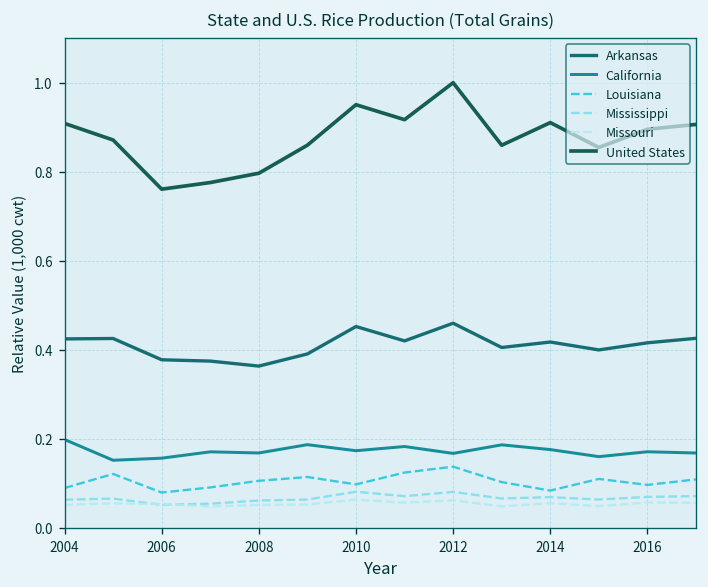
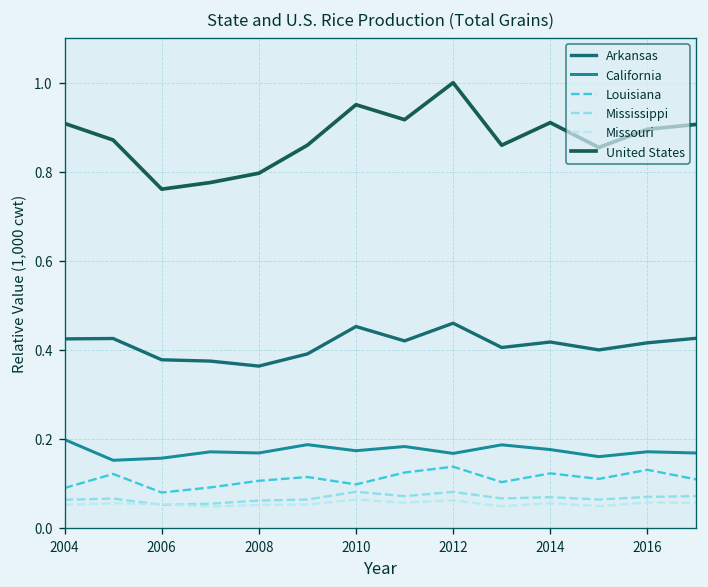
  {
    "Louisiana": {
      "2004": 0.09,
      "2006": 0.08,
      "2008": 0.11,
      "2010": 0.10,
      "2012": 0.14,
-     "2014": 0.08,
-     "2016": 0.10
+     "2014": 0.12,
+     "2016": 0.13
    }
  }
